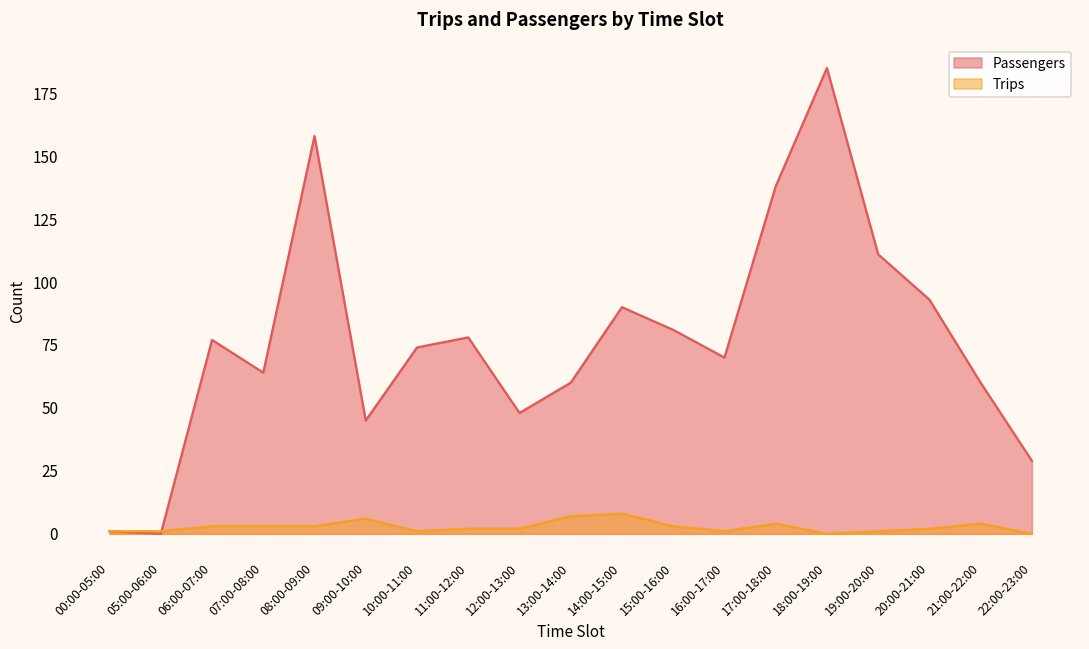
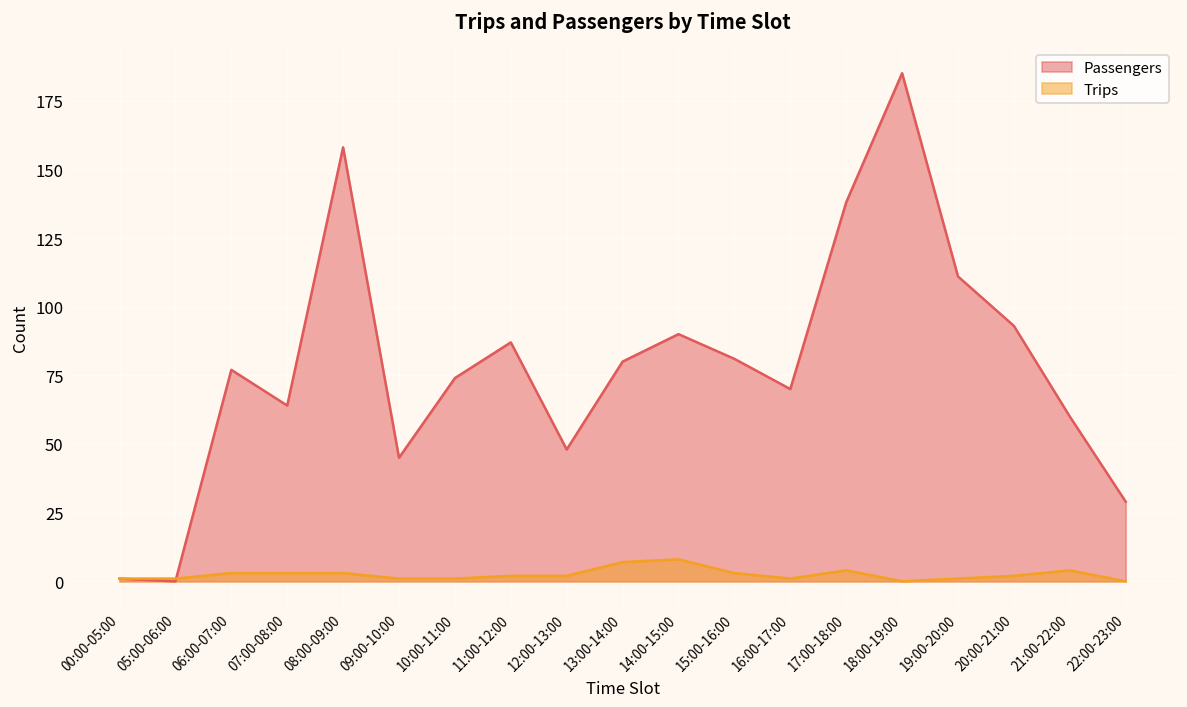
  {
    "Passengers": {
      "06:00-07:00": 77,
      "07:00-08:00": 64,
      "08:00-09:00": 158,
      "09:00-10:00": 45,
      "10:00-11:00": 74,
-     "11:00-12:00": 78,
+     "11:00-12:00": 87,
      "12:00-13:00": 48,
-     "13:00-14:00": 60,
+     "13:00-14:00": 80,
      "14:00-15:00": 90,
      "15:00-16:00": 81,
      "16:00-17:00": 70,
      "17:00-18:00": 138,
      "18:00-19:00": 185,
      "19:00-20:00": 111,
      "20:00-21:00": 93,
      "21:00-22:00": 60,
      "22:00-23:00": 29
    },
    "Trips": {
      "06:00-07:00": 3,
      "07:00-08:00": 3,
      "08:00-09:00": 3,
-     "09:00-10:00": 6,
+     "09:00-10:00": 1,
      "10:00-11:00": 1,
      "11:00-12:00": 2,
      "12:00-13:00": 2,
      "13:00-14:00": 7,
      "14:00-15:00": 8,
      "15:00-16:00": 3,
      "16:00-17:00": 1,
      "17:00-18:00": 4,
      "18:00-19:00": 0,
      "19:00-20:00": 1,
      "20:00-21:00": 2,
      "21:00-22:00": 4,
      "22:00-23:00": 0
    }
  }
